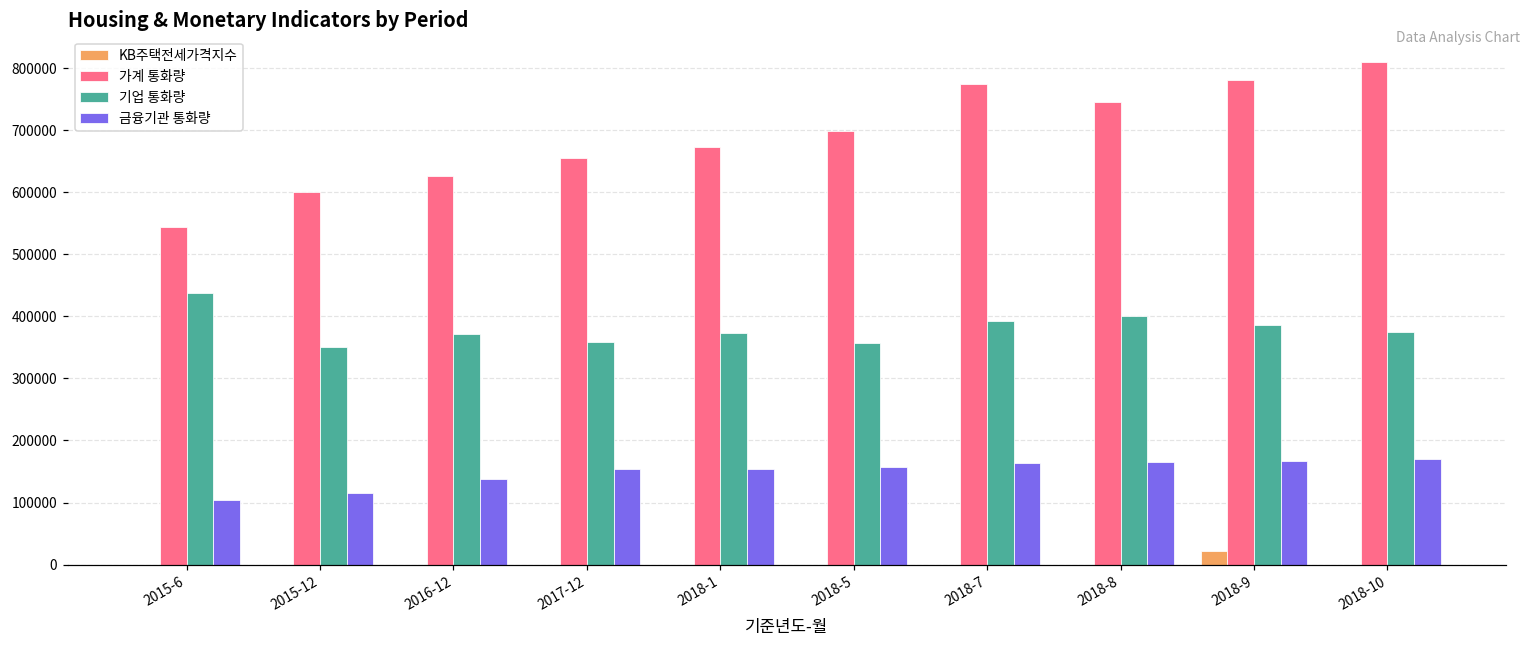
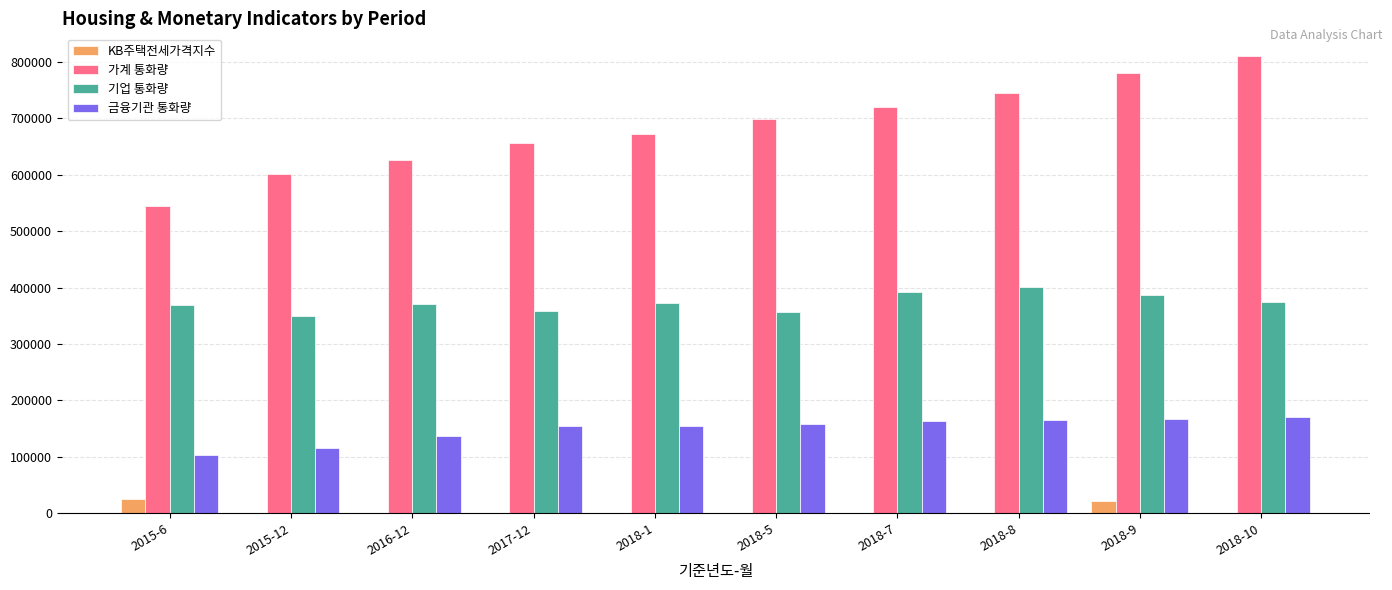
  {
    "KB주택전세가격지수": {
-     "2015-6": 0,
+     "2015-6": 30000,
      "2018-9": 20000
    },
    "가계 통화량": {
      "2015-6": 540000,
      "2015-12": 600000,
      "2016-12": 630000,
      "2017-12": 660000,
      "2018-1": 670000,
      "2018-5": 700000,
-     "2018-7": 770000,
+     "2018-7": 720000,
      "2018-8": 750000,
      "2018-9": 780000,
      "2018-10": 810000
    },
    "기업 통화량": {
-     "2015-6": 440000,
+     "2015-6": 370000,
      "2015-12": 350000,
      "2016-12": 370000,
      "2017-12": 360000,
      "2018-1": 370000,
      "2018-5": 360000,
      "2018-7": 390000,
      "2018-8": 400000,
      "2018-9": 390000,
      "2018-10": 380000
    },
    "금융기관 통화량": {
      "2015-6": 100000,
      "2015-12": 120000,
      "2016-12": 140000,
      "2017-12": 150000,
      "2018-1": 150000,
      "2018-5": 160000,
      "2018-7": 160000,
      "2018-8": 170000,
      "2018-9": 170000,
      "2018-10": 170000
    }
  }
